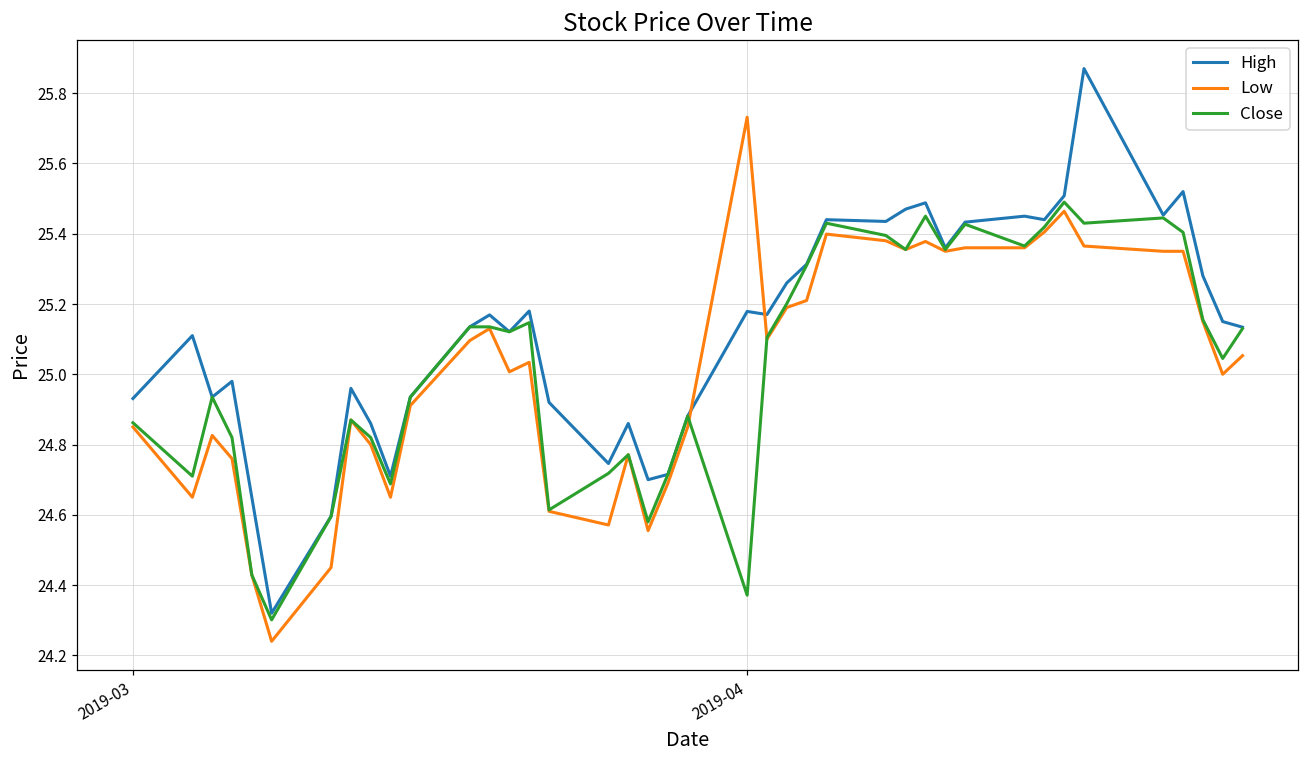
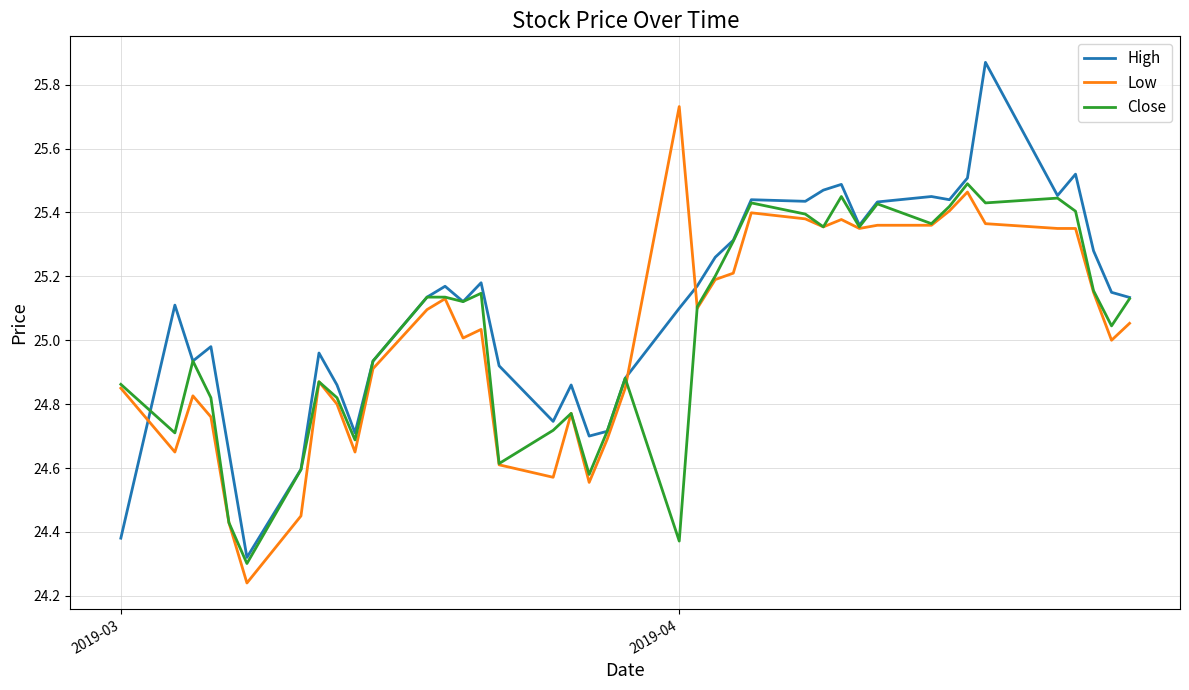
  {
    "High": {
-     "2019-03": 24.93,
-     "2019-04": 25.18
+     "2019-03": 24.38,
+     "2019-04": 25.10
    },
    "Low": {
      "2019-03": 24.85,
      "2019-04": 25.73
    },
    "Close": {
      "2019-03": 24.86,
      "2019-04": 24.37
    }
  }
